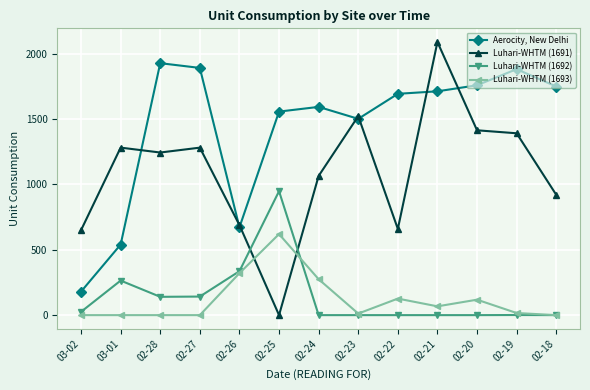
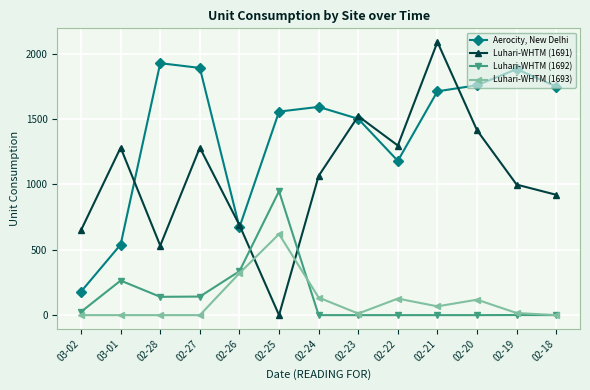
  {
    "Aerocity, New Delhi": {
      "03-02": 180,
      "03-01": 540,
      "02-28": 1930,
      "02-27": 1890,
      "02-25": 1560,
      "02-24": 1590,
      "02-23": 1500,
-     "02-22": 1690,
+     "02-22": 1180,
      "02-21": 1710
    },
    "Luhari-WHTM (1691)": {
      "03-02": 650,
      "03-01": 1280,
-     "02-28": 1240,
+     "02-28": 530,
      "02-27": 1280,
      "02-25": 0,
      "02-24": 1060,
      "02-23": 1520,
-     "02-22": 660,
+     "02-22": 1300,
      "02-21": 2090,
      "02-20": 1410,
-     "02-19": 1390,
+     "02-19": 1000,
      "02-18": 920
    },
    "Luhari-WHTM (1692)": {
      "03-02": 30,
      "03-01": 260,
      "02-28": 140,
      "02-27": 140,
      "02-25": 950,
      "02-24": 0,
      "02-22": 0,
      "02-21": 0,
      "02-20": 0
    },
    "Luhari-WHTM (1693)": {
      "03-02": 0,
      "03-01": 0,
      "02-28": 0,
      "02-27": 0,
      "02-25": 620,
-     "02-24": 270,
+     "02-24": 130,
      "02-22": 130,
      "02-21": 70,
      "02-20": 120
    }
  }
